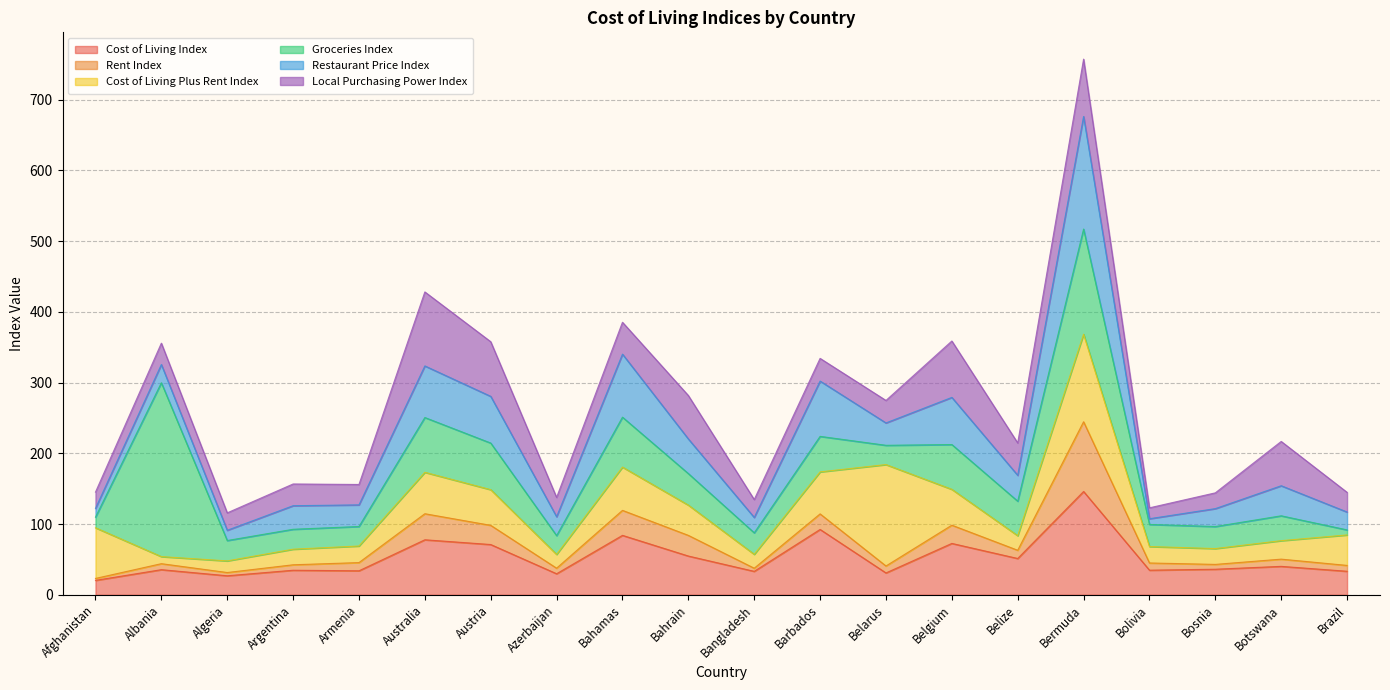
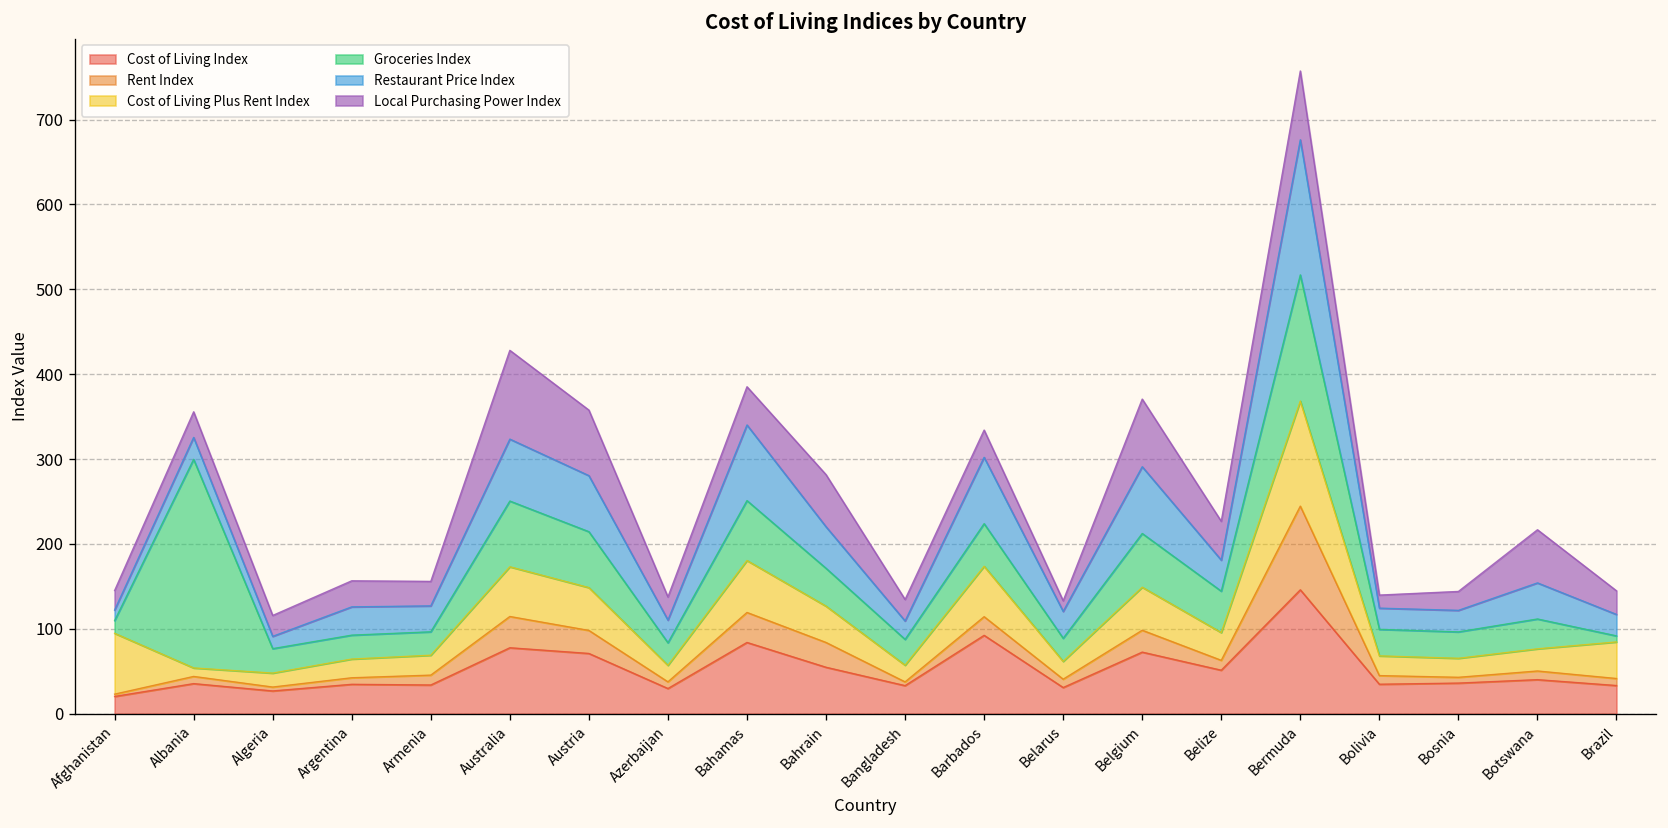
  {
    "Cost of Living Plus Rent Index": {
      "Afghanistan": 70,
      "Albania": 10,
      "Algeria": 20,
      "Argentina": 20,
      "Armenia": 20,
      "Australia": 60,
      "Austria": 50,
      "Azerbaijan": 20,
      "Bahamas": 60,
      "Bahrain": 40,
      "Bangladesh": 20,
      "Barbados": 60,
-     "Belarus": 140,
+     "Belarus": 20,
      "Belgium": 50,
-     "Belize": 20,
+     "Belize": 30,
      "Bermuda": 120,
      "Bolivia": 20,
      "Bosnia": 20,
      "Botswana": 30,
      "Brazil": 40
    },
    "Groceries Index": {
      "Afghanistan": 10,
      "Albania": 250,
      "Algeria": 30,
      "Argentina": 30,
      "Armenia": 30,
      "Australia": 80,
      "Austria": 70,
      "Azerbaijan": 30,
      "Bahamas": 70,
      "Bahrain": 40,
      "Bangladesh": 30,
      "Barbados": 50,
      "Belarus": 30,
      "Belgium": 60,
      "Belize": 50,
      "Bermuda": 150,
      "Bolivia": 30,
      "Bosnia": 30,
      "Botswana": 40,
      "Brazil": 10
    },
    "Restaurant Price Index": {
      "Afghanistan": 10,
      "Albania": 30,
      "Algeria": 10,
      "Argentina": 30,
      "Armenia": 30,
      "Australia": 70,
      "Austria": 70,
      "Azerbaijan": 30,
      "Bahamas": 90,
      "Bahrain": 50,
      "Bangladesh": 20,
      "Barbados": 80,
      "Belarus": 30,
-     "Belgium": 70,
+     "Belgium": 80,
      "Belize": 40,
      "Bermuda": 160,
-     "Bolivia": 10,
+     "Bolivia": 20,
      "Bosnia": 30,
      "Botswana": 40,
      "Brazil": 30
    },
    "Local Purchasing Power Index": {
      "Afghanistan": 20,
      "Albania": 30,
      "Algeria": 20,
      "Argentina": 30,
      "Armenia": 30,
      "Australia": 100,
      "Austria": 80,
      "Azerbaijan": 30,
      "Bahamas": 50,
      "Bahrain": 60,
      "Bangladesh": 30,
      "Barbados": 30,
-     "Belarus": 30,
+     "Belarus": 10,
      "Belgium": 80,
      "Belize": 50,
      "Bermuda": 80,
      "Bolivia": 20,
      "Bosnia": 20,
      "Botswana": 60,
      "Brazil": 30
    }
  }
